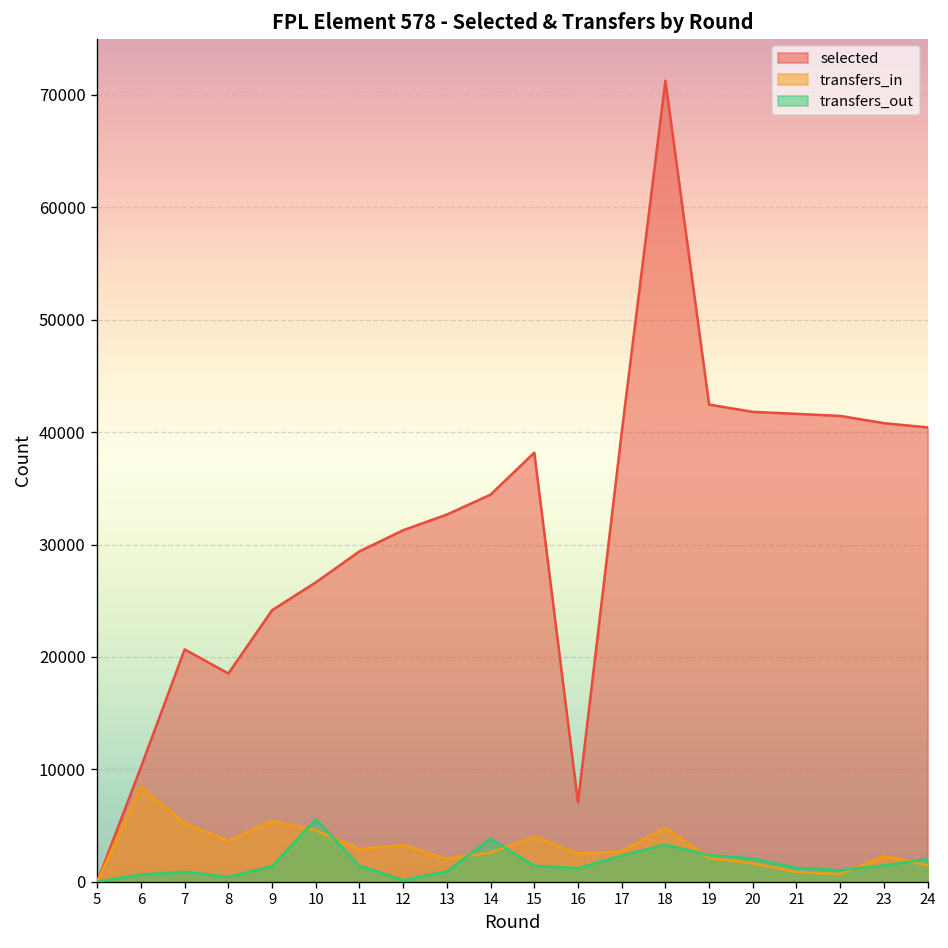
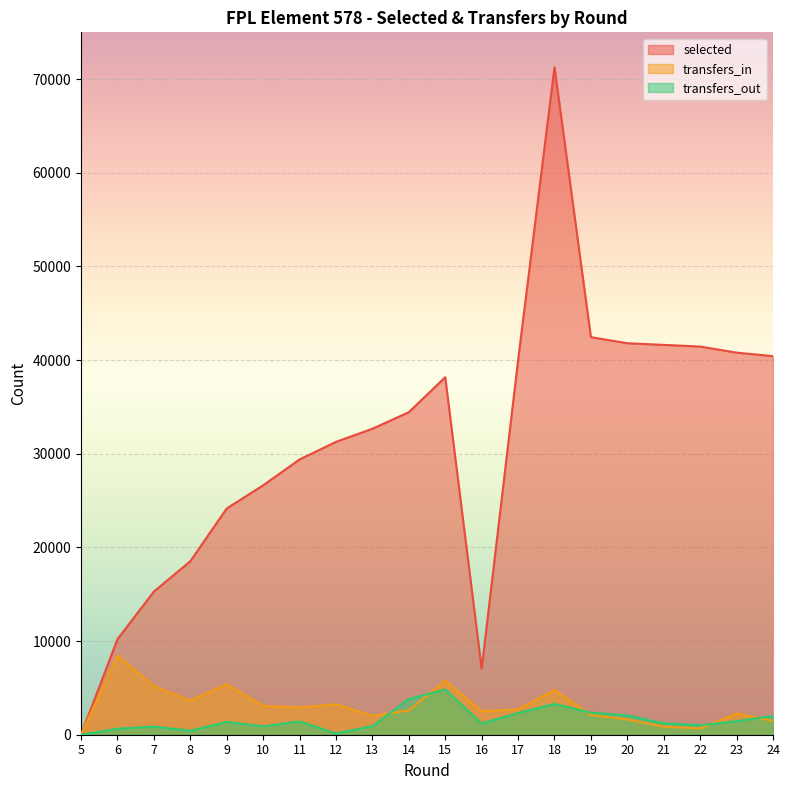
  {
    "selected": {
      "6": 10000,
-     "7": 21000,
+     "7": 15000,
      "8": 19000,
      "9": 24000,
      "10": 27000,
      "11": 29000,
      "12": 31000,
      "13": 33000,
      "14": 34000,
      "15": 38000,
      "16": 7000,
      "17": 40000,
      "18": 71000,
      "19": 42000,
      "20": 42000,
      "21": 42000,
      "22": 41000,
      "23": 41000,
      "24": 40000
    },
    "transfers_in": {
      "6": 8000,
      "7": 5000,
      "8": 4000,
      "9": 5000,
-     "10": 5000,
+     "10": 3000,
      "11": 3000,
      "12": 3000,
      "13": 2000,
      "14": 3000,
-     "15": 4000,
+     "15": 6000,
      "16": 3000,
      "17": 3000,
      "18": 5000,
      "20": 2000,
      "21": 1000,
      "22": 1000,
      "23": 2000,
      "24": 1000
    },
    "transfers_out": {
      "6": 1000,
      "7": 1000,
      "8": 0,
      "9": 1000,
-     "10": 6000,
+     "10": 1000,
      "11": 1000,
      "12": 0,
      "13": 1000,
      "14": 4000,
-     "15": 1000,
+     "15": 5000,
      "16": 1000,
      "17": 2000,
      "18": 3000,
      "20": 2000,
      "21": 1000,
      "22": 1000,
      "23": 1000,
      "24": 2000
    }
  }
